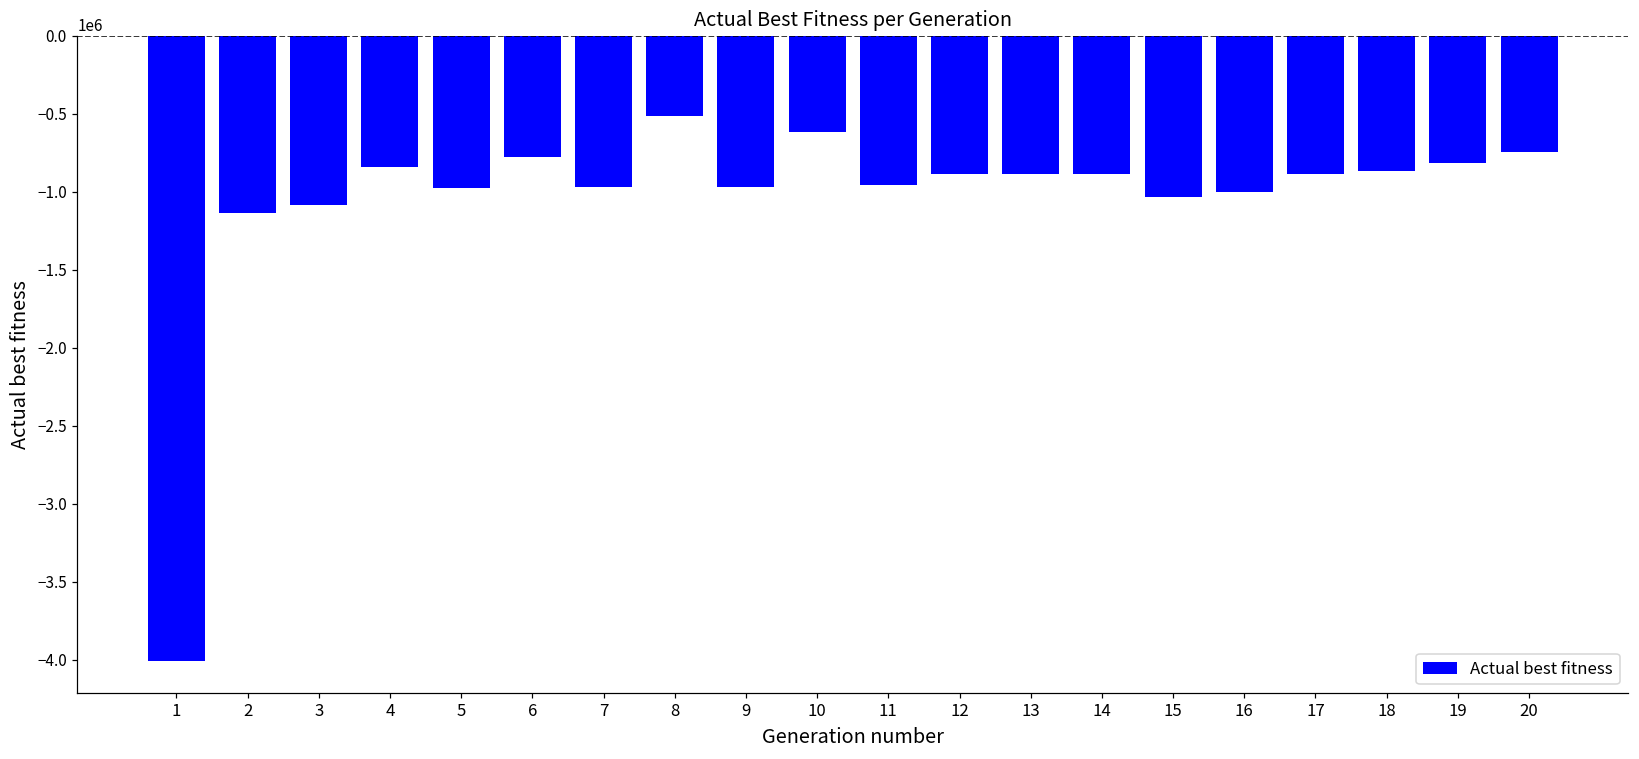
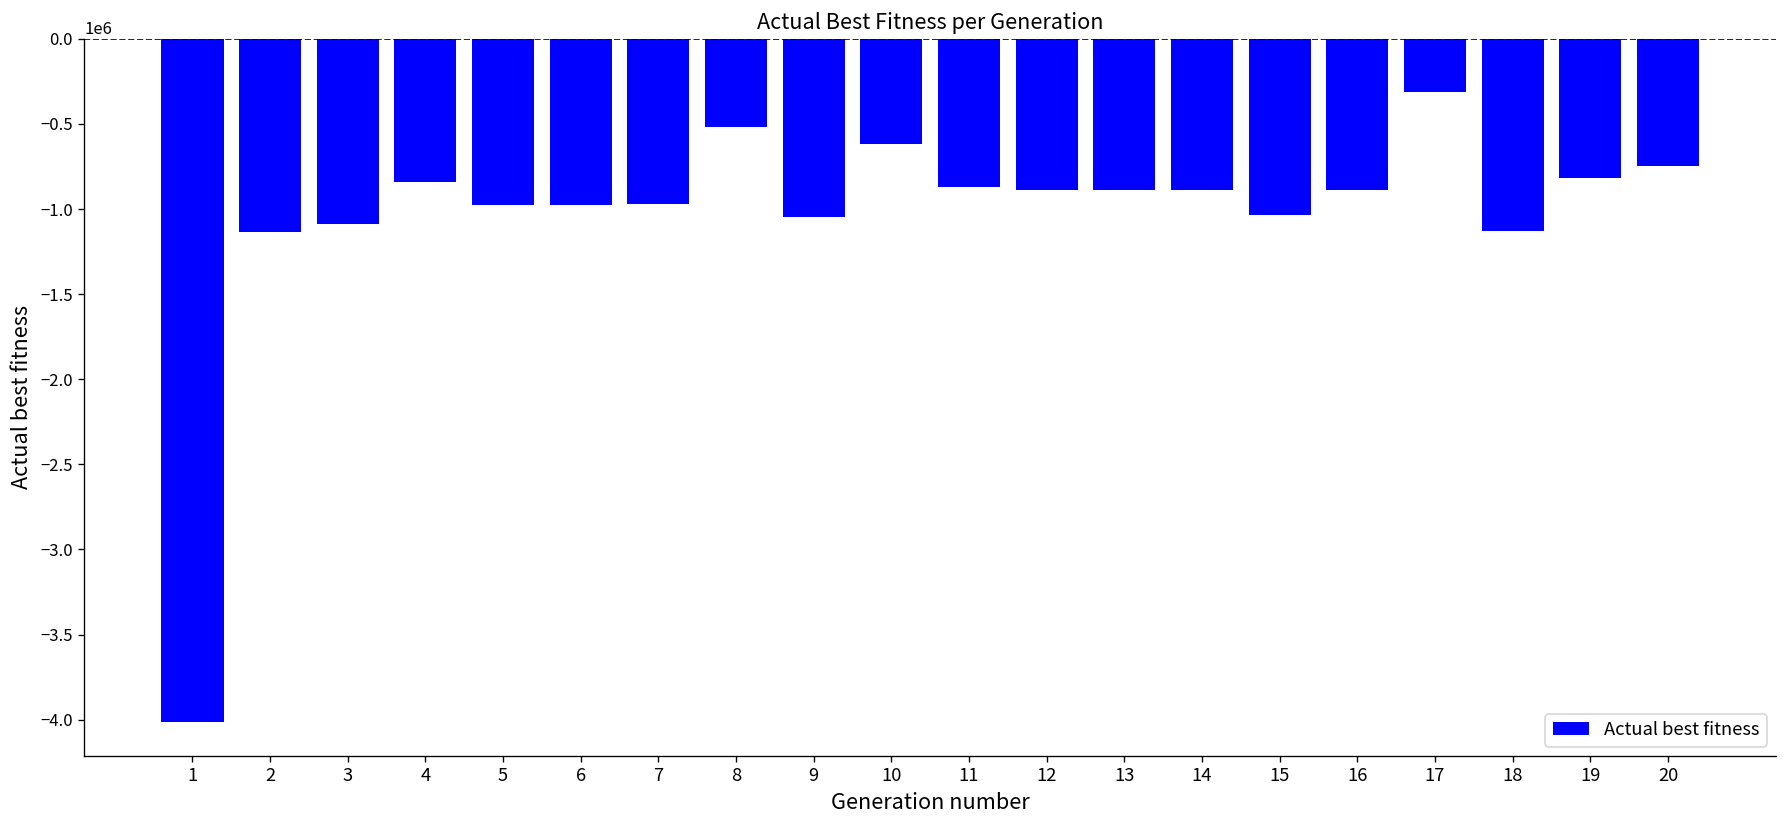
  {
    "1": -4010000,
    "2": -1140000,
    "3": -1090000,
    "4": -840000,
    "5": -970000,
-   "6": -780000,
+   "6": -970000,
    "7": -970000,
    "8": -520000,
-   "9": -970000,
+   "9": -1050000,
    "10": -620000,
-   "11": -960000,
+   "11": -870000,
    "12": -890000,
    "13": -890000,
    "14": -890000,
    "15": -1030000,
-   "16": -1000000,
-   "17": -890000,
-   "18": -870000,
+   "16": -890000,
+   "17": -310000,
+   "18": -1130000,
    "19": -820000,
    "20": -750000
  }
